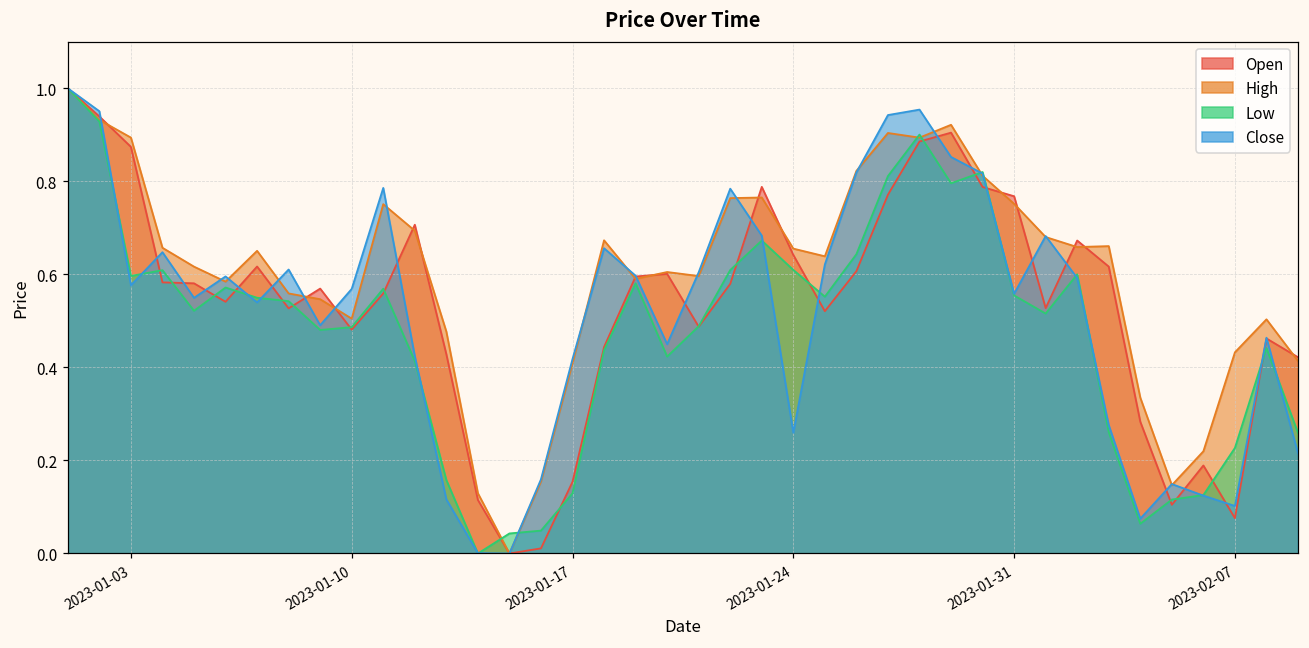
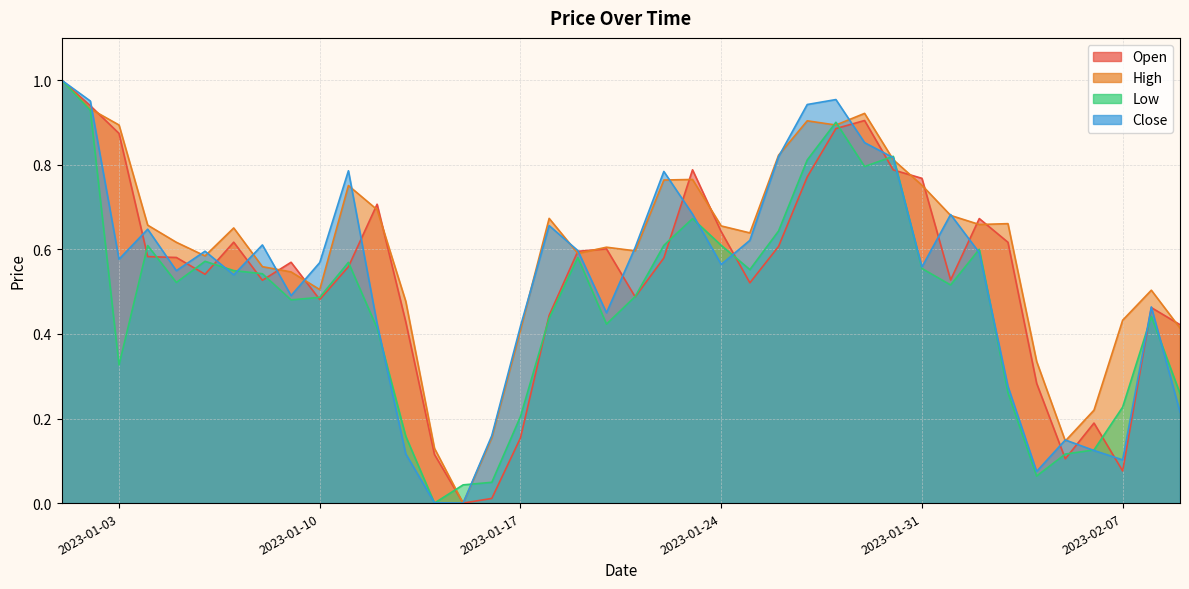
  {
    "Low": {
-     "2023-01-03": 0.60,
-     "2023-01-17": 0.13,
+     "2023-01-03": 0.33,
+     "2023-01-17": 0.20,
      "2023-01-24": 0.61,
      "2023-02-07": 0.23
    },
    "Close": {
      "2023-01-03": 0.58,
      "2023-01-10": 0.57,
      "2023-01-17": 0.42,
-     "2023-01-24": 0.26,
+     "2023-01-24": 0.56,
      "2023-02-07": 0.10
    }
  }
